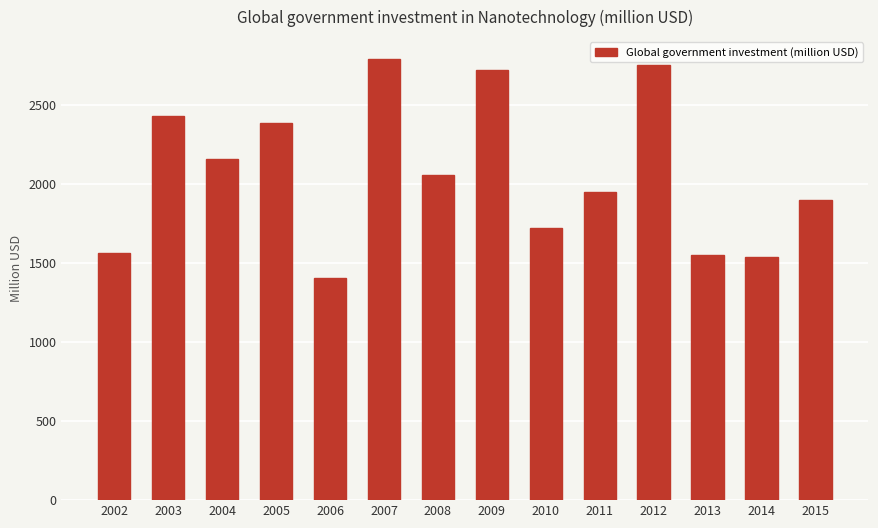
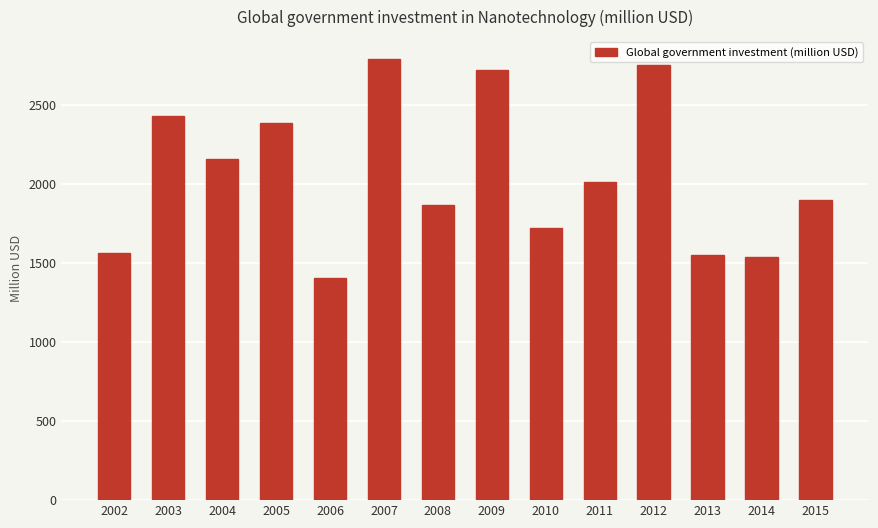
  {
    "2002": 1560,
    "2003": 2430,
    "2004": 2160,
    "2005": 2390,
    "2006": 1400,
    "2007": 2790,
-   "2008": 2060,
+   "2008": 1860,
    "2009": 2720,
    "2010": 1720,
-   "2011": 1950,
+   "2011": 2010,
    "2012": 2750,
    "2013": 1550,
    "2014": 1540,
    "2015": 1890
  }
